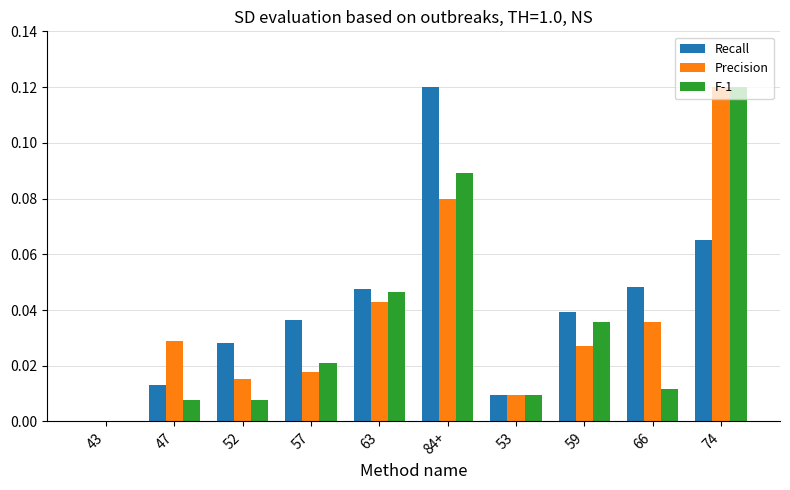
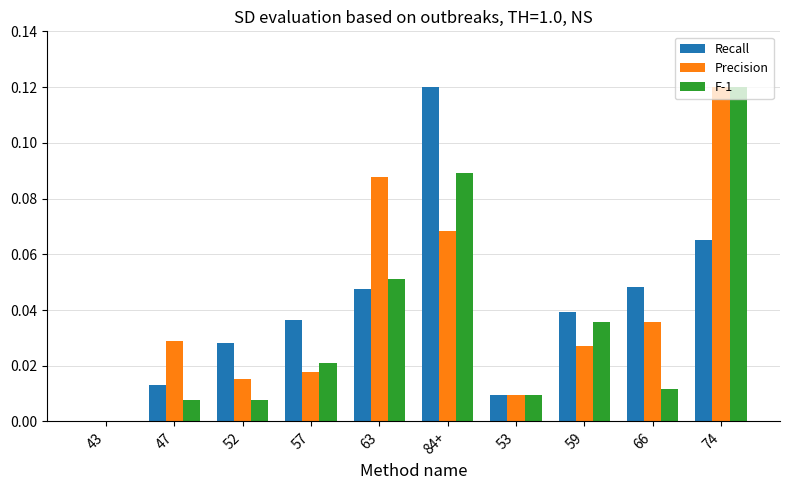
  {
    "Recall": {
      "43": 0.000,
      "47": 0.013,
      "52": 0.028,
      "57": 0.036,
      "63": 0.047,
      "84+": 0.120,
      "53": 0.010,
      "59": 0.039,
      "66": 0.048,
      "74": 0.065
    },
    "Precision": {
      "43": 0.000,
      "47": 0.029,
      "52": 0.015,
      "57": 0.018,
-     "63": 0.043,
-     "84+": 0.080,
+     "63": 0.088,
+     "84+": 0.068,
      "53": 0.010,
      "59": 0.027,
      "66": 0.036
    },
    "F-1": {
      "43": 0.000,
      "47": 0.008,
      "52": 0.008,
      "57": 0.021,
-     "63": 0.046,
+     "63": 0.051,
      "84+": 0.089,
      "53": 0.010,
      "59": 0.036,
      "66": 0.012
    }
  }
